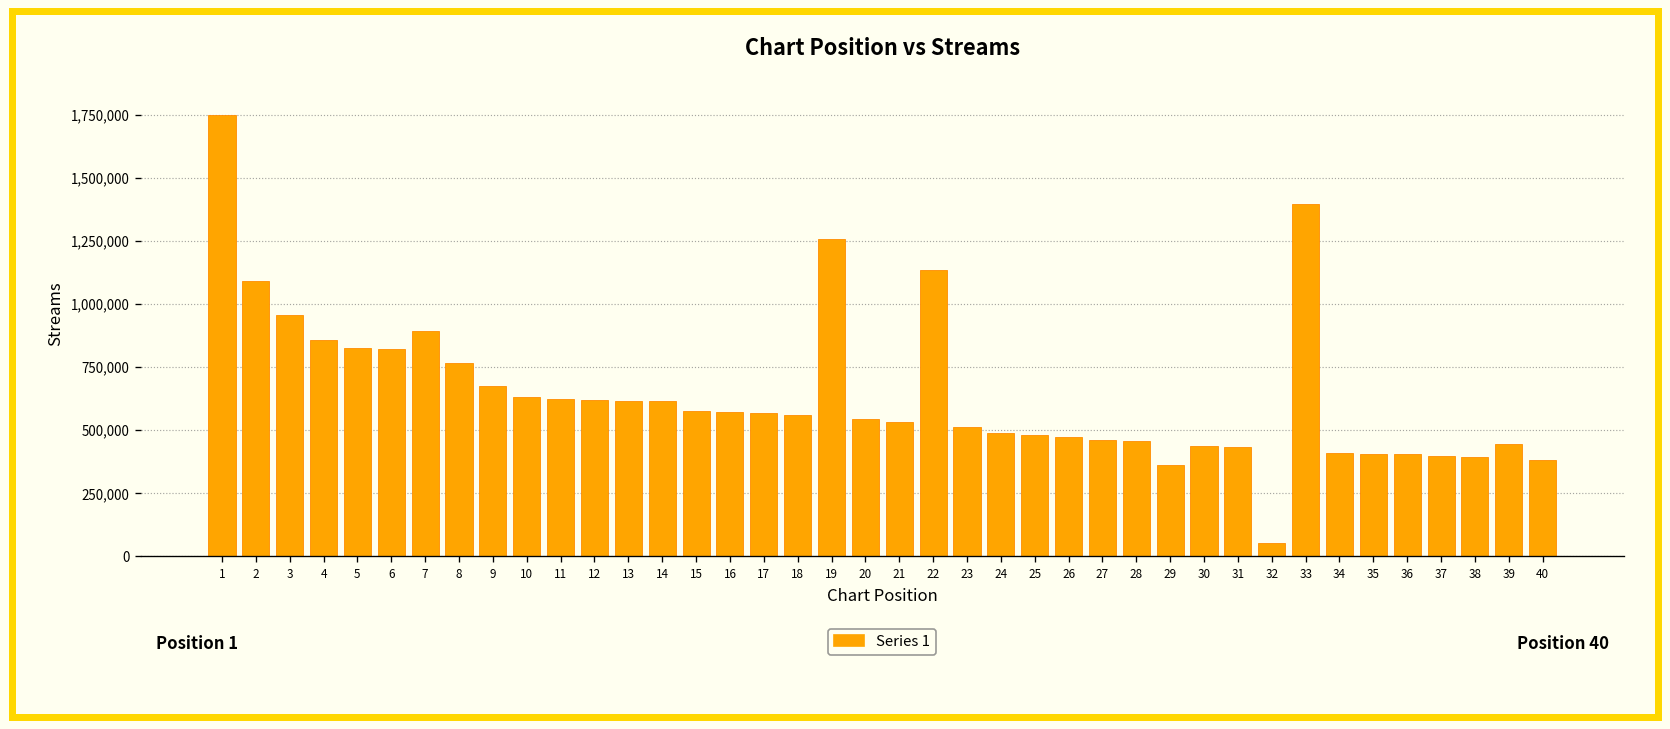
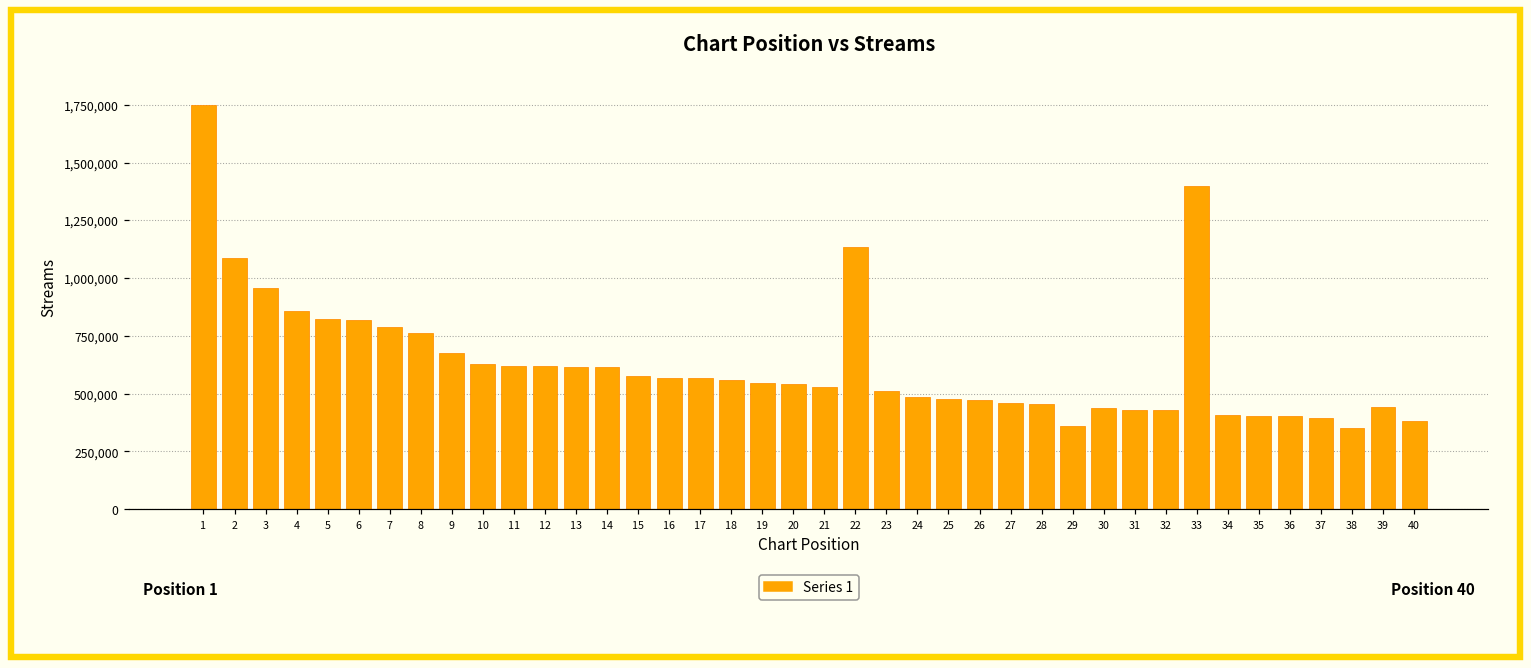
  {
    "1": "1,750,000",
    "2": "1,090,000",
    "3": "960,000",
    "4": "860,000",
    "5": "820,000",
    "6": "820,000",
-   "7": "890,000",
+   "7": "790,000",
    "8": "760,000",
    "9": "670,000",
    "10": "630,000",
    "11": "620,000",
    "12": "620,000",
    "13": "610,000",
    "14": "610,000",
    "15": "580,000",
    "16": "570,000",
    "17": "570,000",
    "18": "560,000",
-   "19": "1,260,000",
+   "19": "540,000",
    "20": "540,000",
    "21": "530,000",
    "22": "1,130,000",
    "23": "510,000",
    "24": "490,000",
    "25": "480,000",
    "26": "470,000",
    "27": "460,000",
    "28": "460,000",
    "29": "360,000",
    "30": "440,000",
    "31": "430,000",
-   "32": "50,000",
+   "32": "430,000",
    "33": "1,400,000",
    "34": "410,000",
    "35": "400,000",
    "36": "400,000",
    "37": "390,000",
-   "38": "390,000",
+   "38": "350,000",
    "39": "440,000",
    "40": "380,000"
  }
